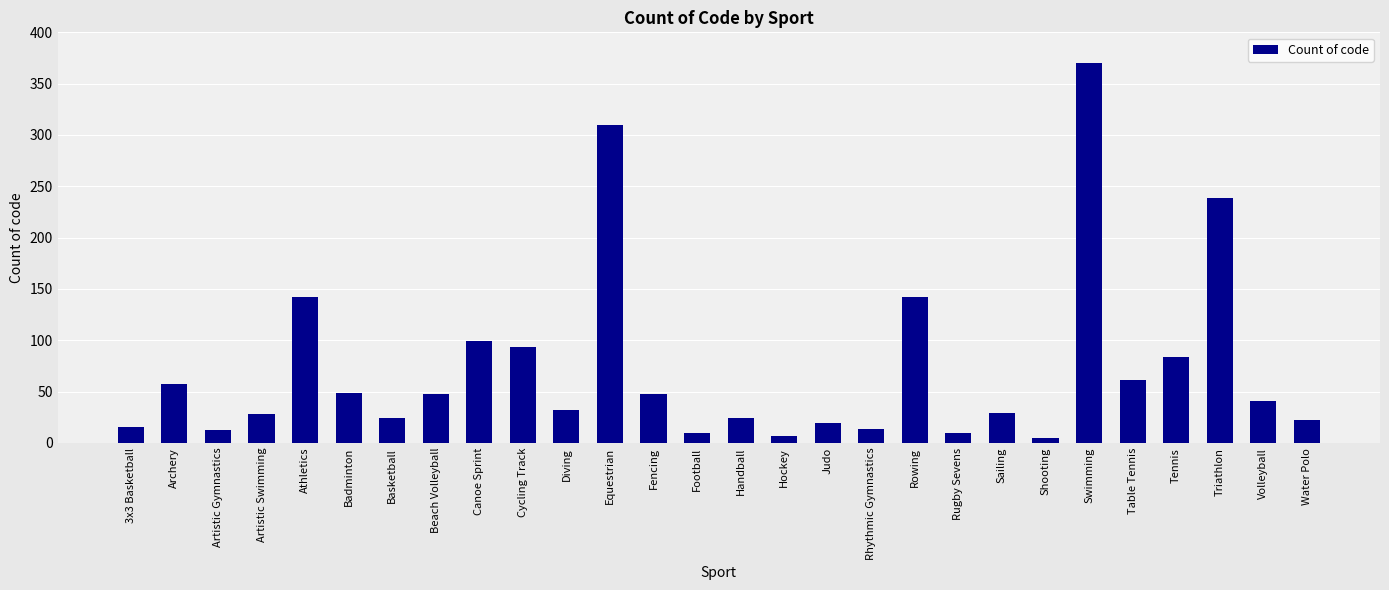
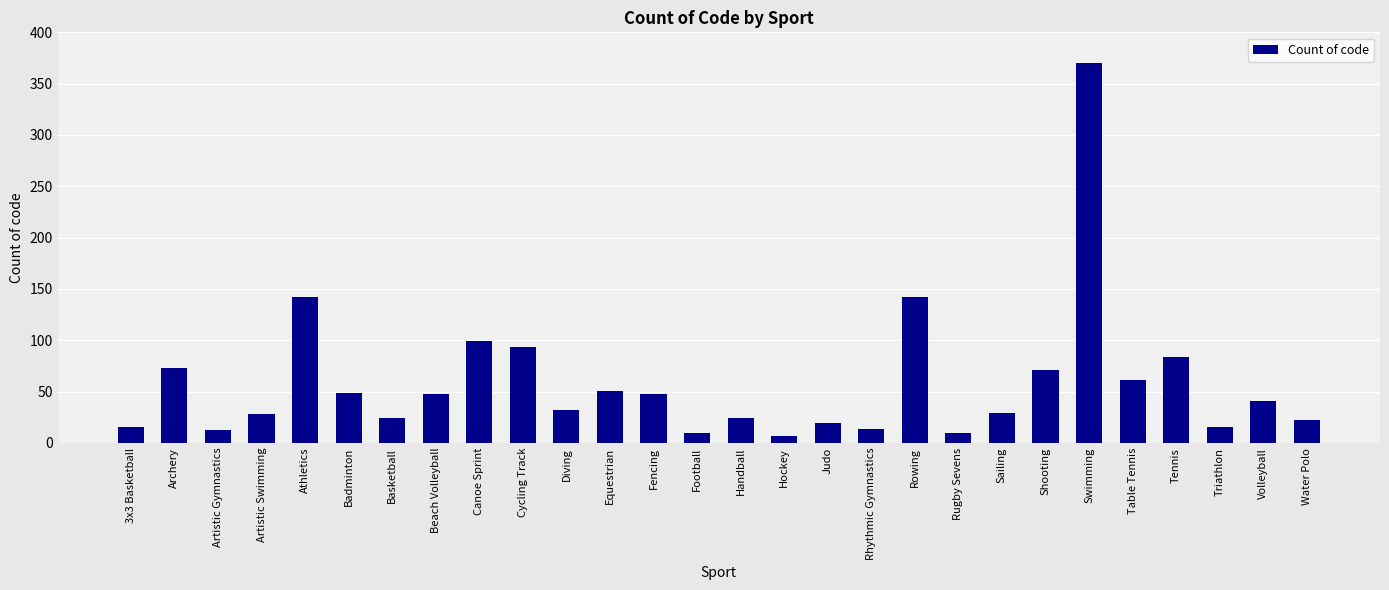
  {
    "3x3 Basketball": 16,
-   "Archery": 57,
+   "Archery": 73,
    "Artistic Gymnastics": 13,
    "Artistic Swimming": 28,
    "Athletics": 142,
    "Badminton": 49,
    "Basketball": 24,
    "Beach Volleyball": 48,
    "Canoe Sprint": 99,
    "Cycling Track": 93,
    "Diving": 32,
-   "Equestrian": 310,
+   "Equestrian": 51,
    "Fencing": 48,
    "Football": 10,
    "Handball": 24,
    "Hockey": 7,
    "Judo": 19,
    "Rhythmic Gymnastics": 14,
    "Rowing": 142,
    "Rugby Sevens": 10,
    "Sailing": 29,
-   "Shooting": 5,
+   "Shooting": 71,
    "Swimming": 370,
    "Table Tennis": 61,
    "Tennis": 84,
-   "Triathlon": 239,
+   "Triathlon": 16,
    "Volleyball": 41,
    "Water Polo": 22
  }
